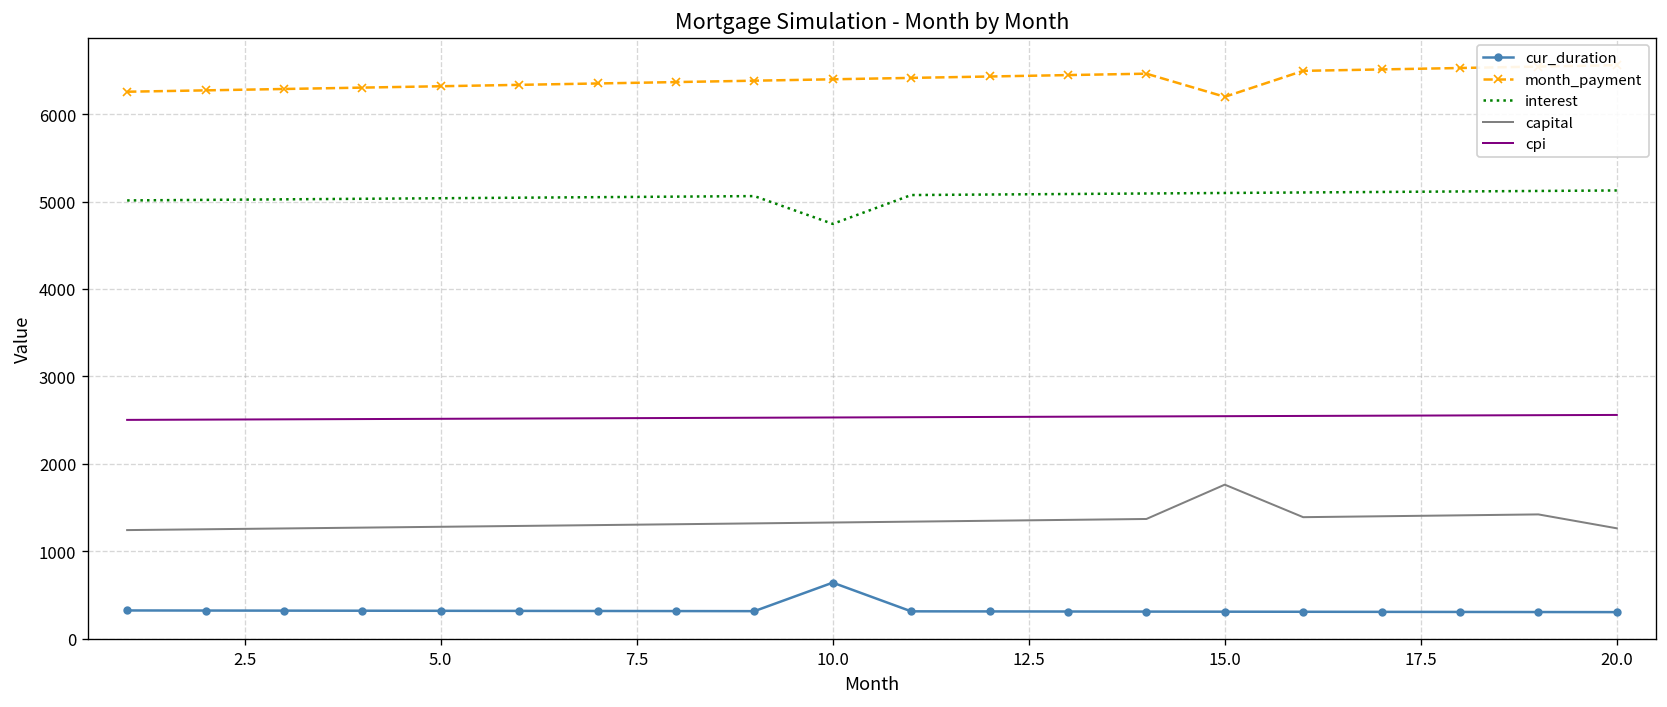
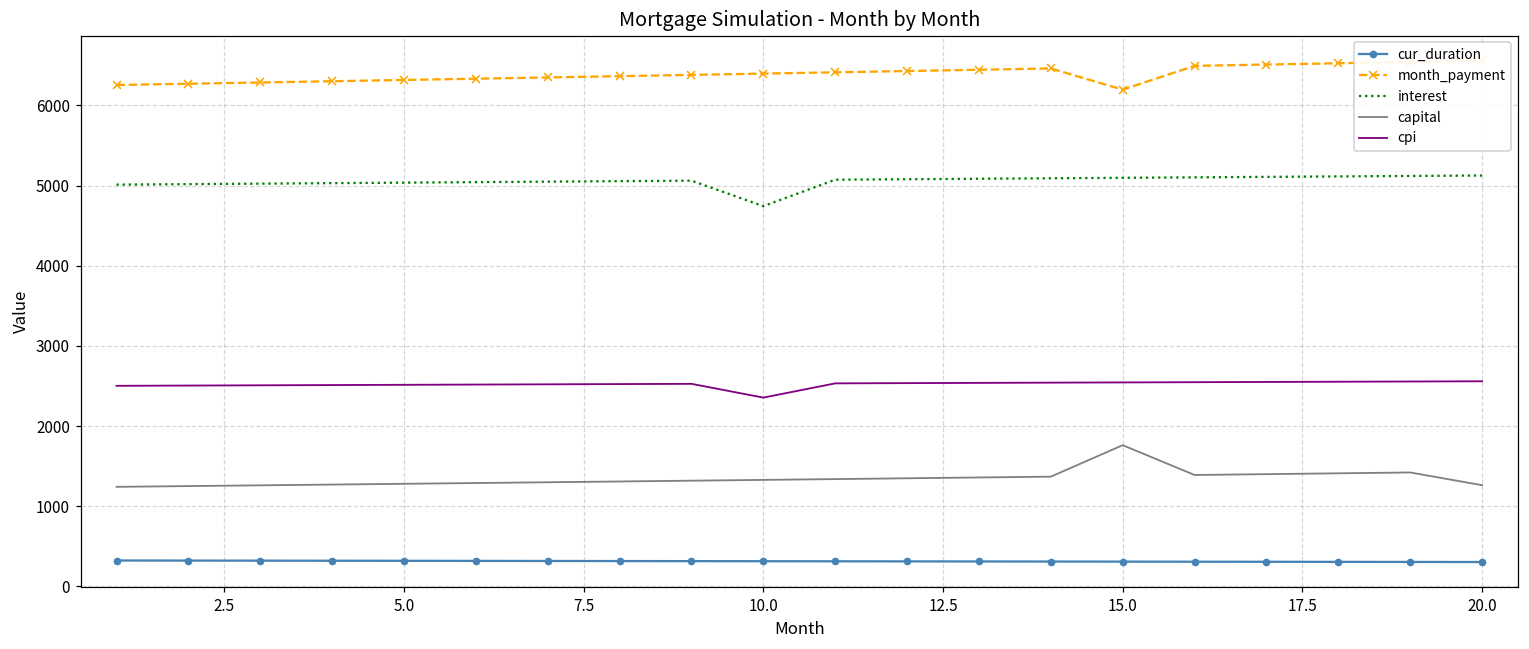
  {
    "cur_duration": {
      "5.0": 300,
-     "10.0": 600,
+     "10.0": 300,
      "15.0": 300,
      "20.0": 300
    },
    "month_payment": {
      "5.0": 6300,
      "10.0": 6400,
      "15.0": 6200
    },
    "interest": {
      "5.0": 5000,
      "10.0": 4700,
      "15.0": 5100,
      "20.0": 5100
    },
    "capital": {
      "5.0": 1300,
      "10.0": 1300,
      "15.0": 1800,
      "20.0": 1300
    },
    "cpi": {
      "5.0": 2500,
-     "10.0": 2500,
+     "10.0": 2400,
      "15.0": 2500,
      "20.0": 2600
    }
  }
